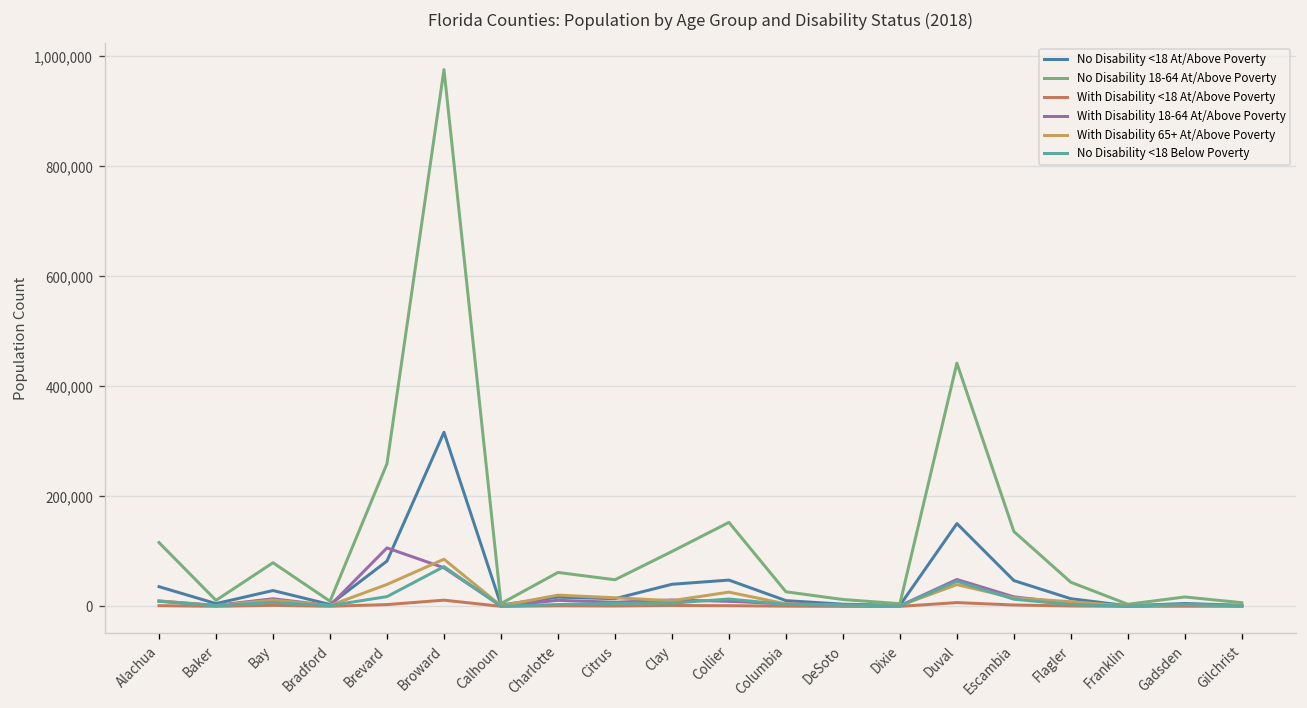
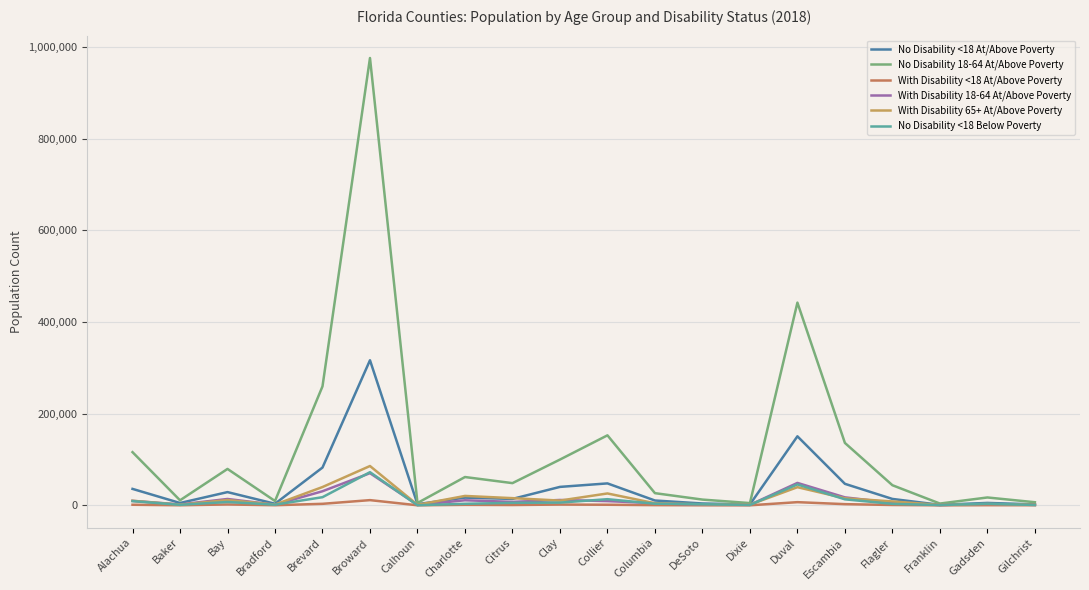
  {
    "With Disability 18-64 At/Above Poverty": {
-     "Brevard": "110,000",
+     "Brevard": "30,000",
      "Charlotte": "10,000"
    }
  }
